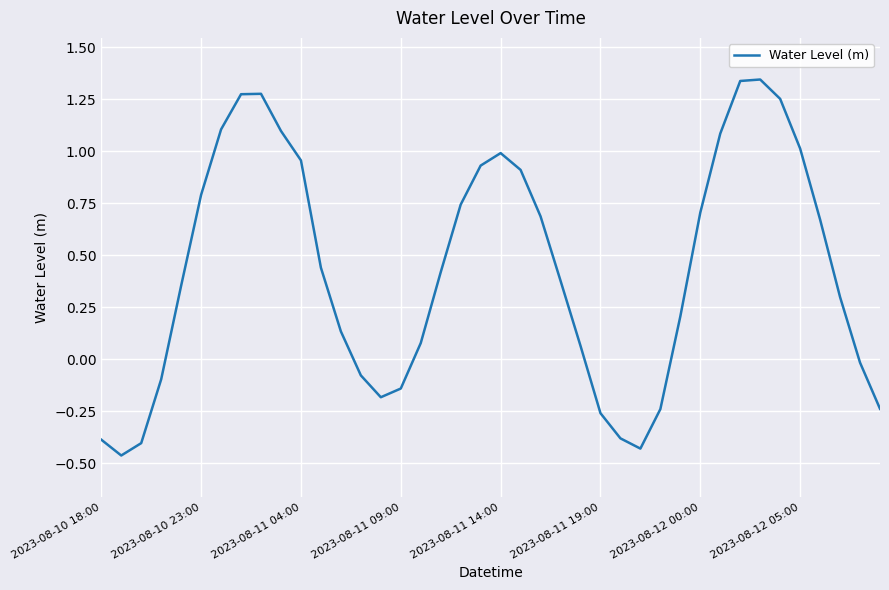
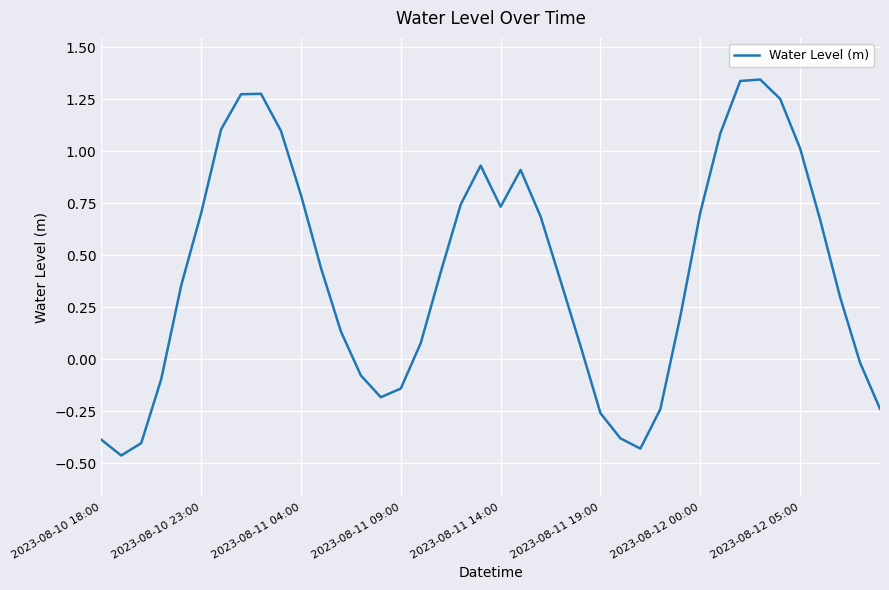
  {
    "2023-08-10 18:00": -0.39,
-   "2023-08-10 23:00": 0.79,
-   "2023-08-11 04:00": 0.96,
+   "2023-08-10 23:00": 0.70,
+   "2023-08-11 04:00": 0.79,
    "2023-08-11 09:00": -0.14,
-   "2023-08-11 14:00": 0.99,
+   "2023-08-11 14:00": 0.73,
    "2023-08-11 19:00": -0.26,
    "2023-08-12 00:00": 0.71,
    "2023-08-12 05:00": 1.01
  }
